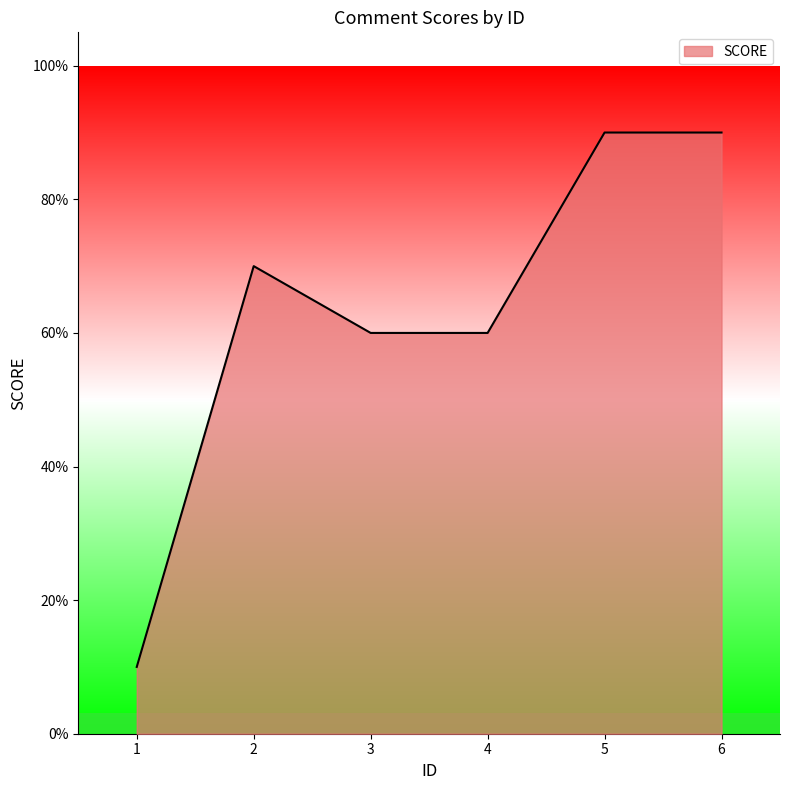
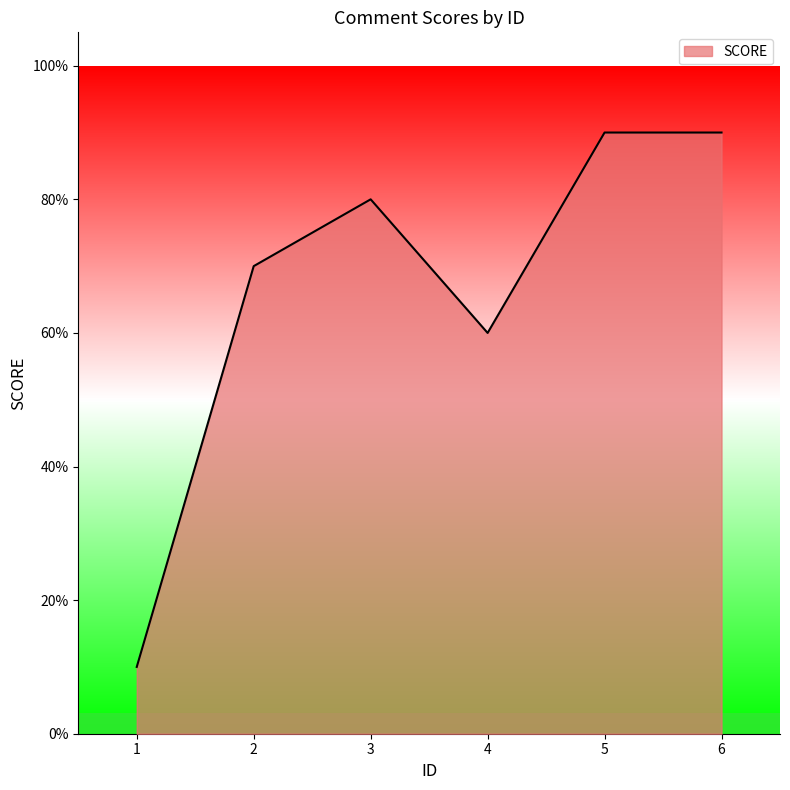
  {
    "1": "10%",
    "2": "70%",
-   "3": "60%",
+   "3": "80%",
    "4": "60%",
    "5": "90%",
    "6": "90%"
  }
